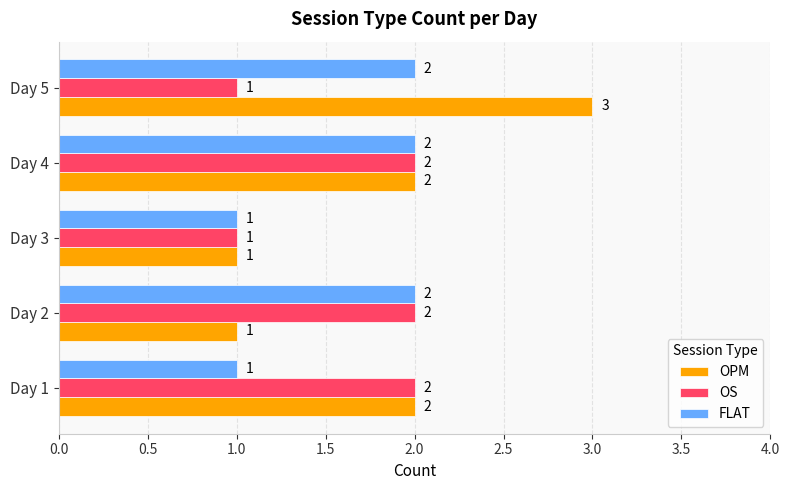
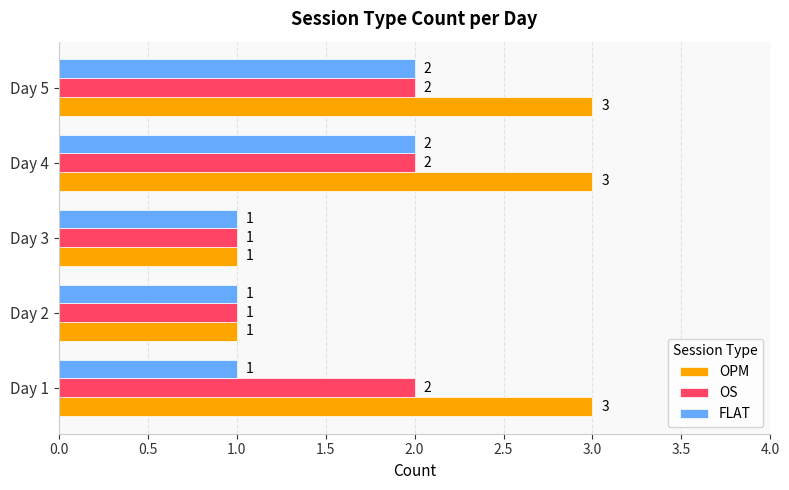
  {
    "OPM": {
      "Day 5": 3,
-     "Day 4": 2,
+     "Day 4": 3,
      "Day 3": 1,
      "Day 2": 1,
-     "Day 1": 2
+     "Day 1": 3
    },
    "OS": {
-     "Day 5": 1,
+     "Day 5": 2,
      "Day 4": 2,
      "Day 3": 1,
-     "Day 2": 2,
+     "Day 2": 1,
      "Day 1": 2
    },
    "FLAT": {
      "Day 5": 2,
      "Day 4": 2,
      "Day 3": 1,
-     "Day 2": 2,
+     "Day 2": 1,
      "Day 1": 1
    }
  }
